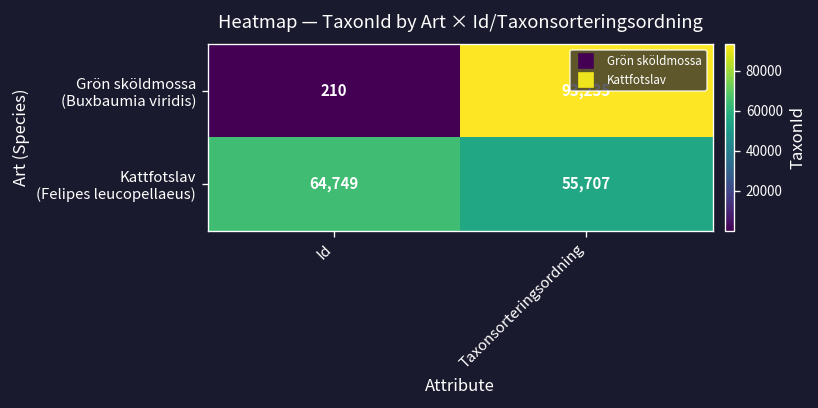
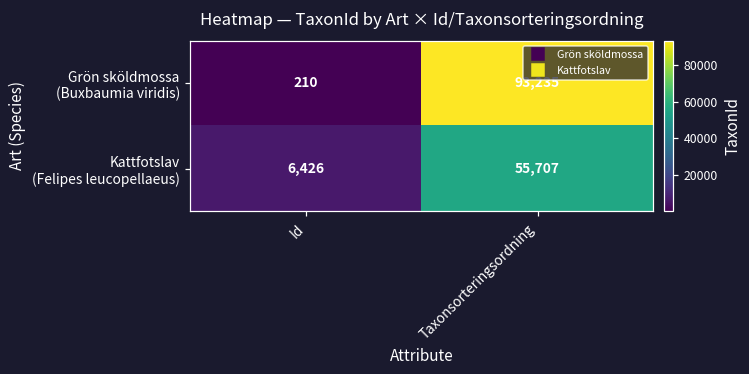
  {
    "Grön sköldmossa (Buxbaumia viridis)": {
      "Id": "210"
    },
    "Kattfotslav (Felipes leucopellaeus)": {
-     "Id": "64,749",
+     "Id": "6,426",
      "Taxonsorteringsordning": "55,707"
    }
  }
